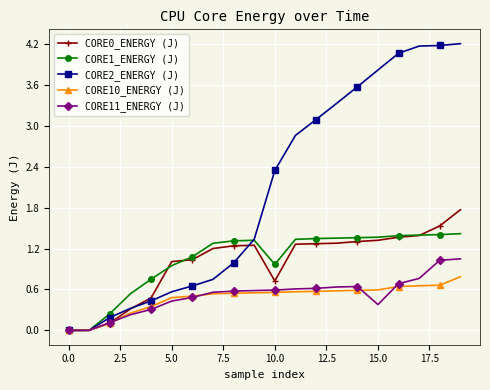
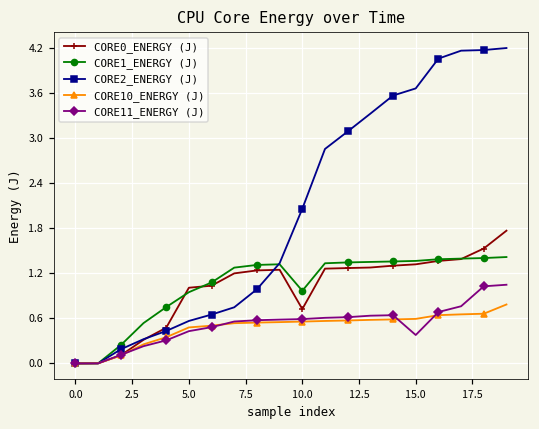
  {
    "CORE0_ENERGY (J)": {
      "5.0": 1.0,
      "10.0": 0.7,
      "15.0": 1.3
    },
    "CORE1_ENERGY (J)": {
      "5.0": 0.9,
      "10.0": 1.0,
      "15.0": 1.4
    },
    "CORE2_ENERGY (J)": {
      "5.0": 0.6,
-     "10.0": 2.3,
-     "15.0": 3.8
+     "10.0": 2.1,
+     "15.0": 3.7
    },
    "CORE10_ENERGY (J)": {
      "5.0": 0.5,
      "15.0": 0.6
    },
    "CORE11_ENERGY (J)": {
      "5.0": 0.4,
      "15.0": 0.4
    }
  }
